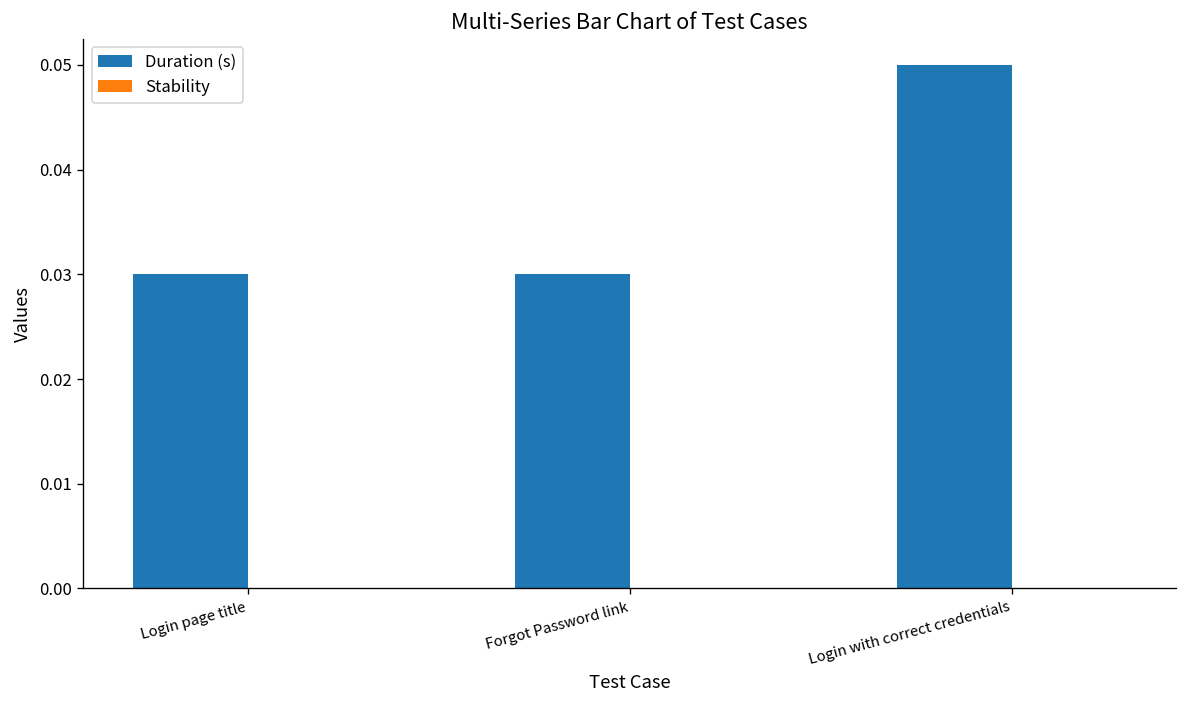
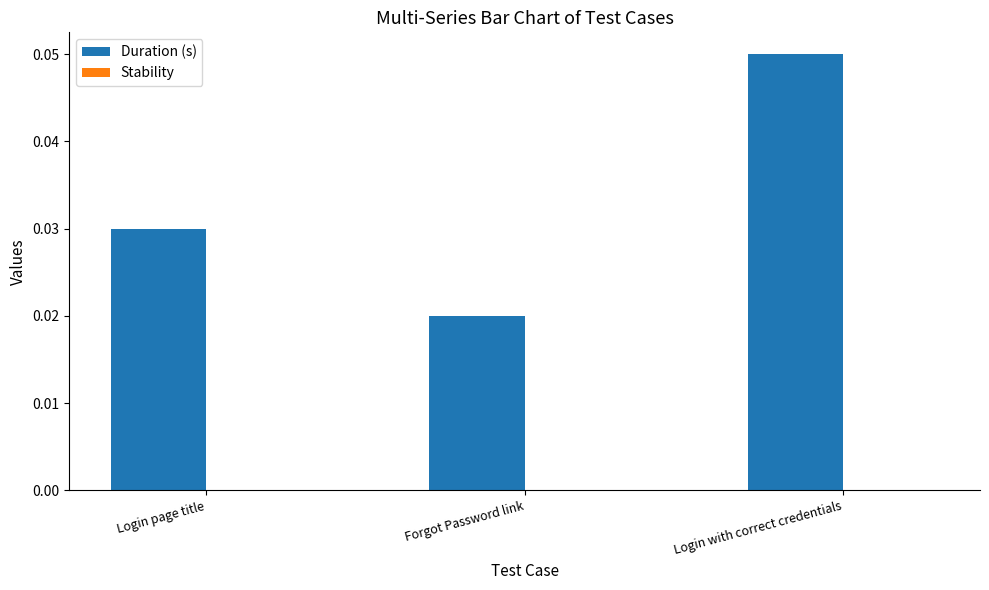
  {
    "Duration (s)": {
      "Login page title": 0.03,
-     "Forgot Password link": 0.03,
+     "Forgot Password link": 0.02,
      "Login with correct credentials": 0.05
    },
    "Stability": {
      "Login page title": 0.00,
      "Forgot Password link": 0.00,
      "Login with correct credentials": 0.00
    }
  }
